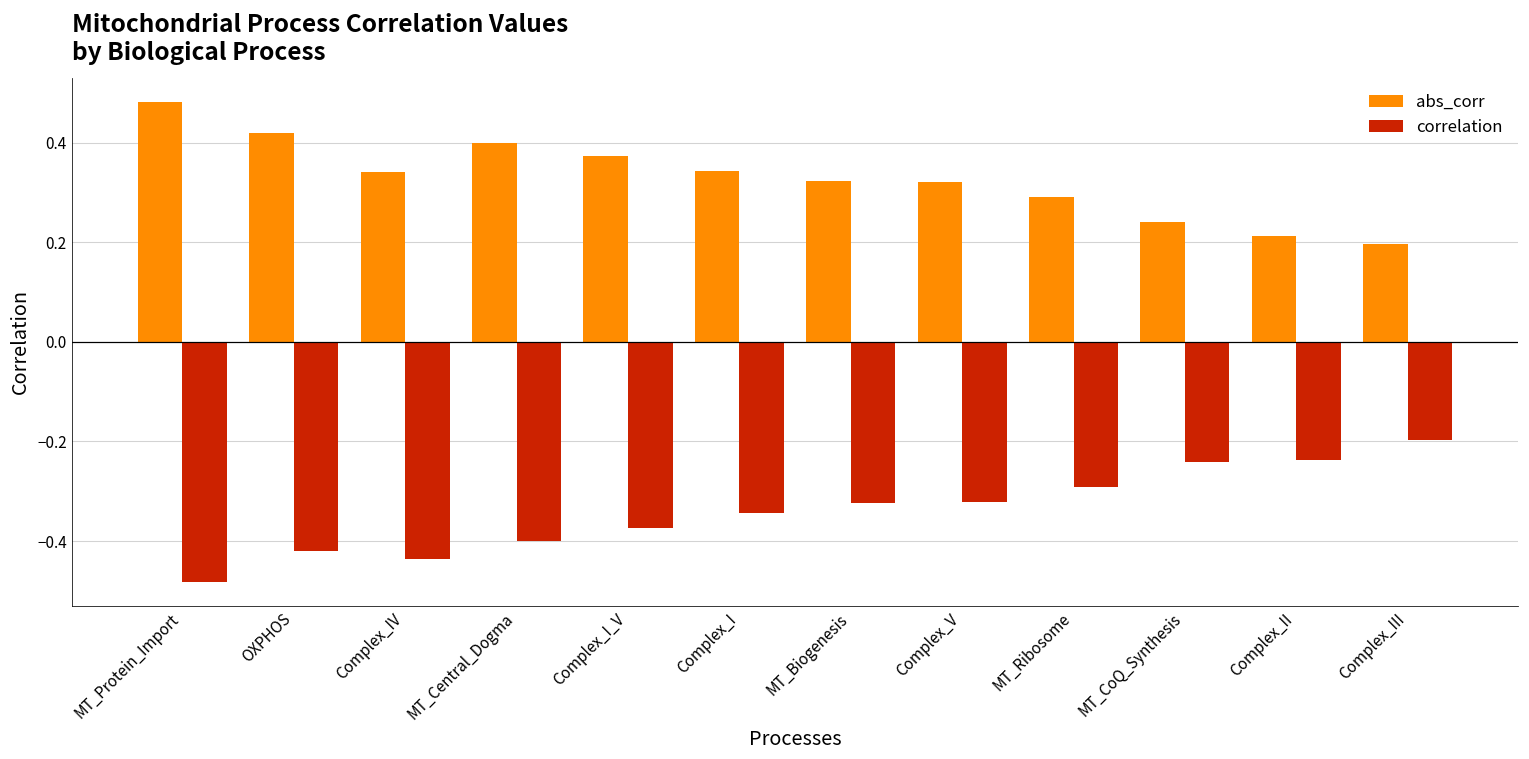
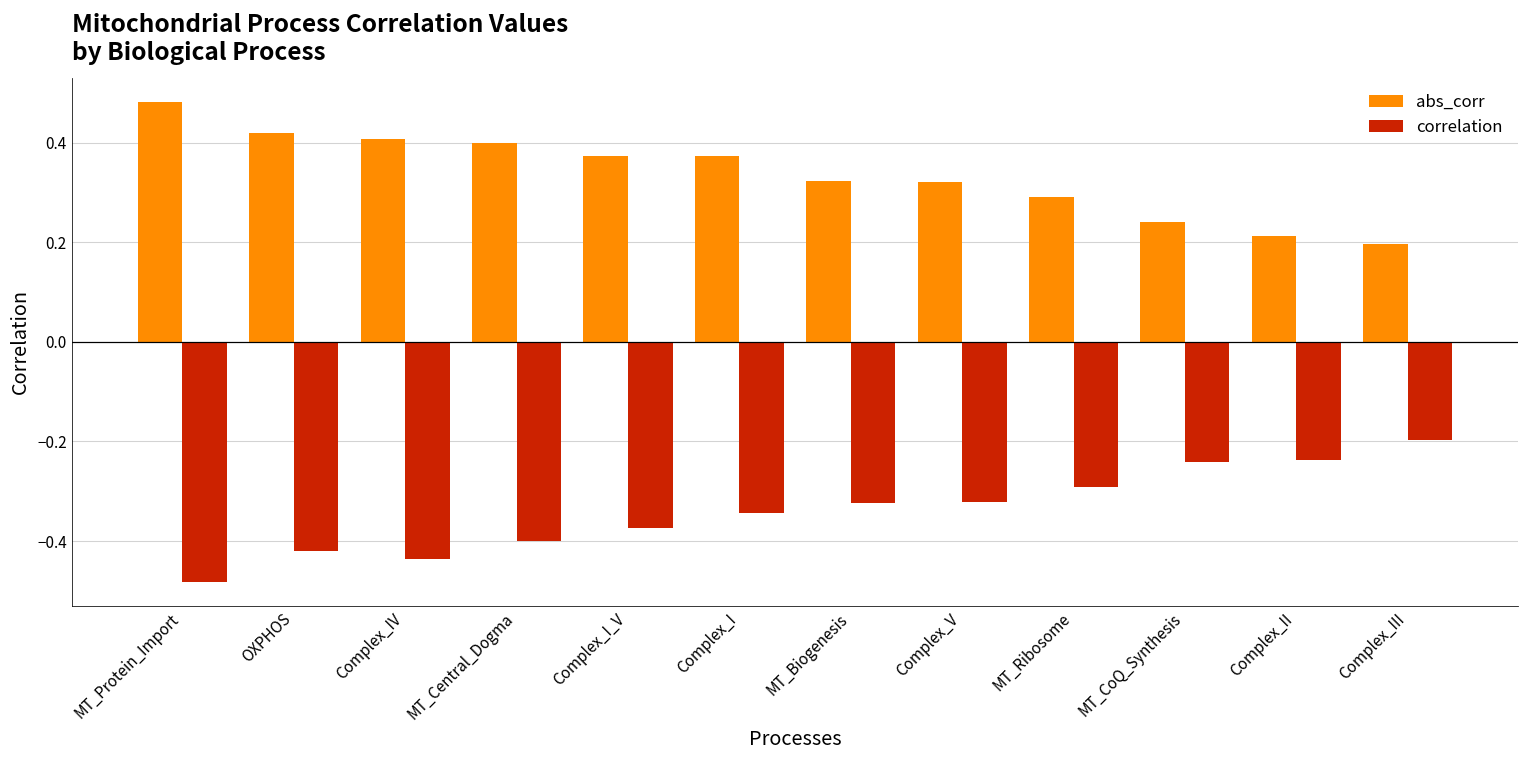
  {
    "abs_corr": {
      "MT_Protein_Import": 0.48,
      "OXPHOS": 0.42,
-     "Complex_IV": 0.34,
+     "Complex_IV": 0.41,
      "MT_Central_Dogma": 0.40,
      "Complex_I_V": 0.37,
-     "Complex_I": 0.34,
+     "Complex_I": 0.37,
      "MT_Biogenesis": 0.32,
      "Complex_V": 0.32,
      "MT_Ribosome": 0.29,
      "MT_CoQ_Synthesis": 0.24,
      "Complex_II": 0.21,
      "Complex_III": 0.20
    },
    "correlation": {
      "MT_Protein_Import": -0.48,
      "OXPHOS": -0.42,
      "Complex_IV": -0.44,
      "MT_Central_Dogma": -0.40,
      "Complex_I_V": -0.37,
      "Complex_I": -0.34,
      "MT_Biogenesis": -0.32,
      "Complex_V": -0.32,
      "MT_Ribosome": -0.29,
      "MT_CoQ_Synthesis": -0.24,
      "Complex_II": -0.24,
      "Complex_III": -0.20
    }
  }
